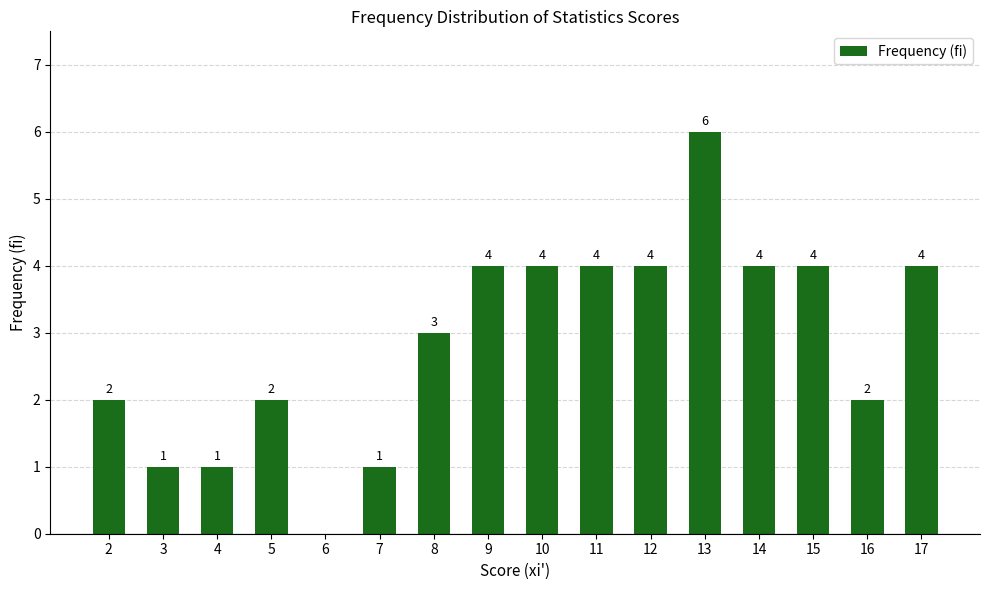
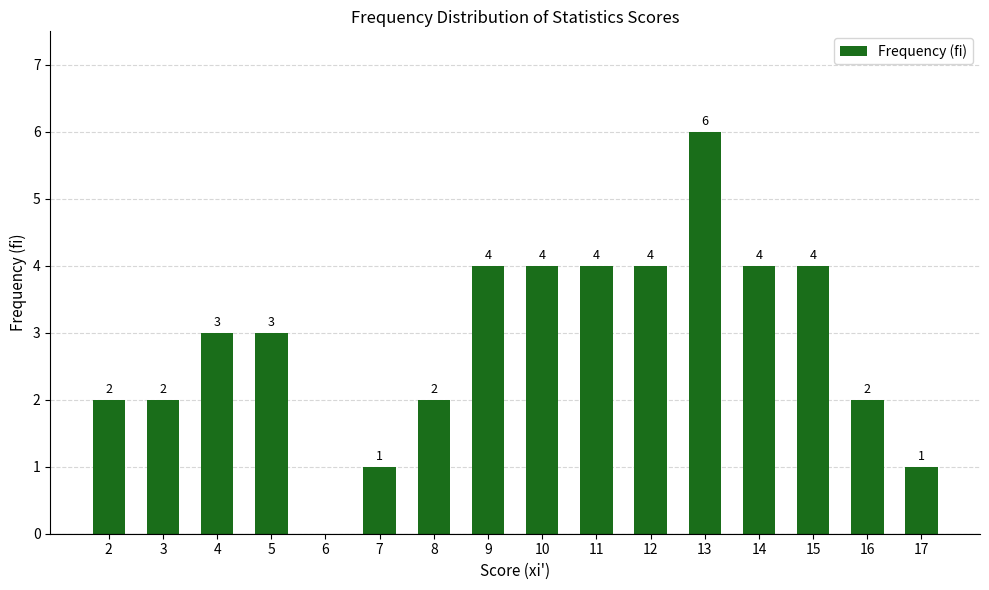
  {
    "2": 2,
-   "3": 1,
-   "4": 1,
-   "5": 2,
+   "3": 2,
+   "4": 3,
+   "5": 3,
    "7": 1,
-   "8": 3,
+   "8": 2,
    "9": 4,
    "10": 4,
    "11": 4,
    "12": 4,
    "13": 6,
    "14": 4,
    "15": 4,
    "16": 2,
-   "17": 4
+   "17": 1
  }
